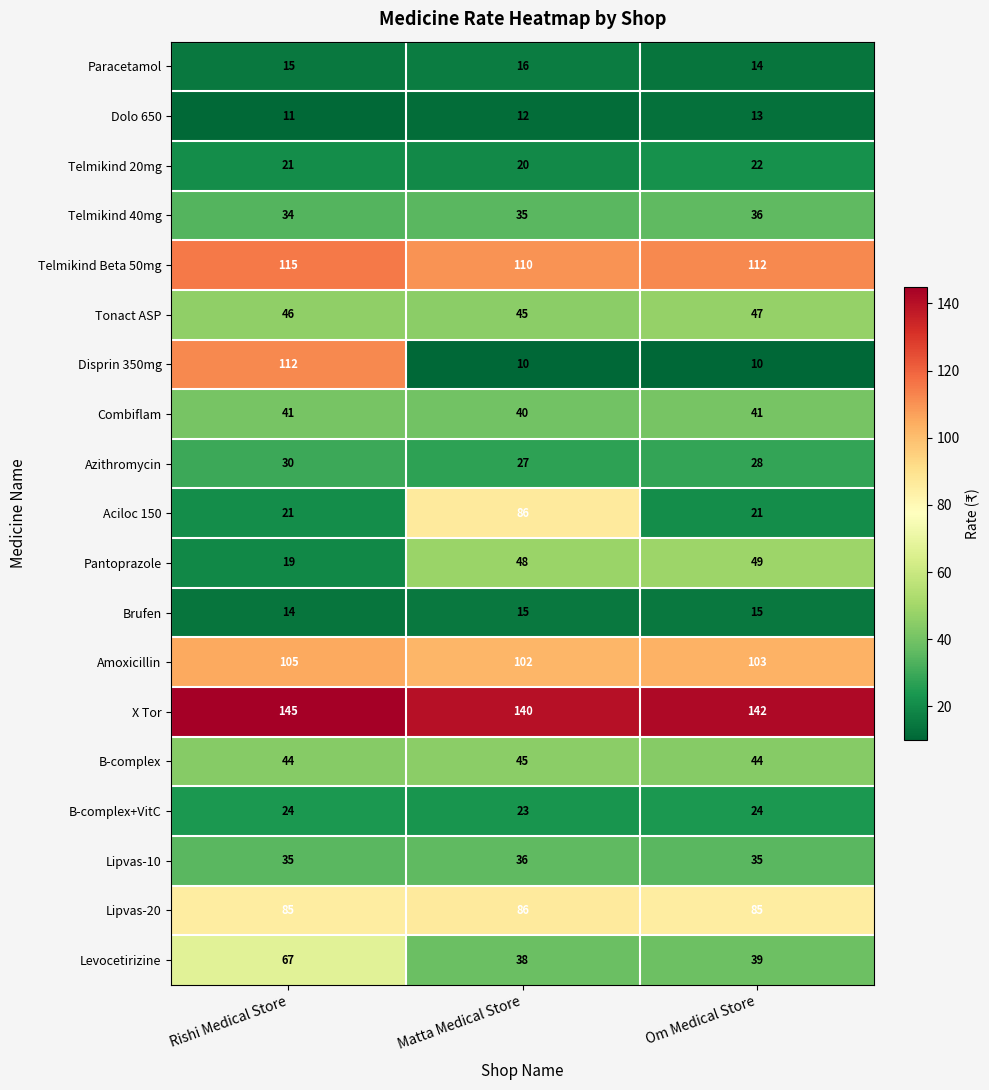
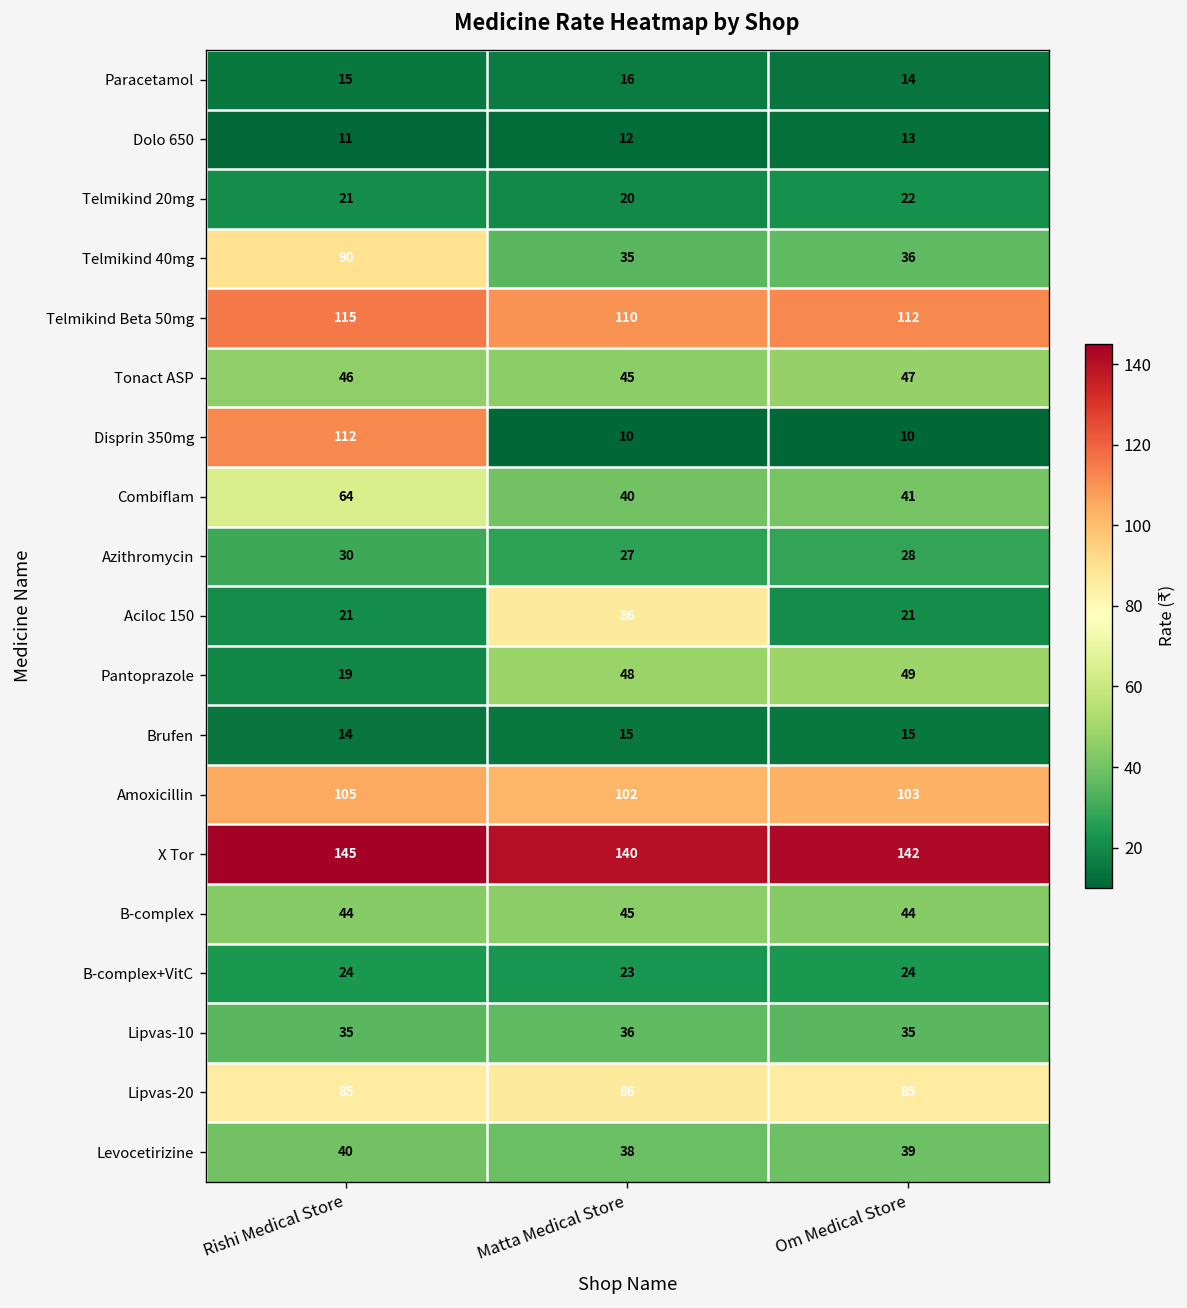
  {
    "Paracetamol": {
      "Rishi Medical Store": 15,
      "Matta Medical Store": 16,
      "Om Medical Store": 14
    },
    "Dolo 650": {
      "Rishi Medical Store": 11,
      "Matta Medical Store": 12,
      "Om Medical Store": 13
    },
    "Telmikind 20mg": {
      "Rishi Medical Store": 21,
      "Matta Medical Store": 20,
      "Om Medical Store": 22
    },
    "Telmikind 40mg": {
-     "Rishi Medical Store": 34,
+     "Rishi Medical Store": 90,
      "Matta Medical Store": 35,
      "Om Medical Store": 36
    },
    "Telmikind Beta 50mg": {
      "Rishi Medical Store": 115,
      "Matta Medical Store": 110,
      "Om Medical Store": 112
    },
    "Tonact ASP": {
      "Rishi Medical Store": 46,
      "Matta Medical Store": 45,
      "Om Medical Store": 47
    },
    "Disprin 350mg": {
      "Rishi Medical Store": 112,
      "Matta Medical Store": 10,
      "Om Medical Store": 10
    },
    "Combiflam": {
-     "Rishi Medical Store": 41,
+     "Rishi Medical Store": 64,
      "Matta Medical Store": 40,
      "Om Medical Store": 41
    },
    "Azithromycin": {
      "Rishi Medical Store": 30,
      "Matta Medical Store": 27,
      "Om Medical Store": 28
    },
    "Aciloc 150": {
      "Rishi Medical Store": 21,
      "Matta Medical Store": 86,
      "Om Medical Store": 21
    },
    "Pantoprazole": {
      "Rishi Medical Store": 19,
      "Matta Medical Store": 48,
      "Om Medical Store": 49
    },
    "Brufen": {
      "Rishi Medical Store": 14,
      "Matta Medical Store": 15,
      "Om Medical Store": 15
    },
    "Amoxicillin": {
      "Rishi Medical Store": 105,
      "Matta Medical Store": 102,
      "Om Medical Store": 103
    },
    "X Tor": {
      "Rishi Medical Store": 145,
      "Matta Medical Store": 140,
      "Om Medical Store": 142
    },
    "B-complex": {
      "Rishi Medical Store": 44,
      "Matta Medical Store": 45,
      "Om Medical Store": 44
    },
    "B-complex+VitC": {
      "Rishi Medical Store": 24,
      "Matta Medical Store": 23,
      "Om Medical Store": 24
    },
    "Lipvas-10": {
      "Rishi Medical Store": 35,
      "Matta Medical Store": 36,
      "Om Medical Store": 35
    },
    "Lipvas-20": {
      "Rishi Medical Store": 85,
      "Matta Medical Store": 86,
      "Om Medical Store": 85
    },
    "Levocetirizine": {
-     "Rishi Medical Store": 67,
+     "Rishi Medical Store": 40,
      "Matta Medical Store": 38,
      "Om Medical Store": 39
    }
  }
